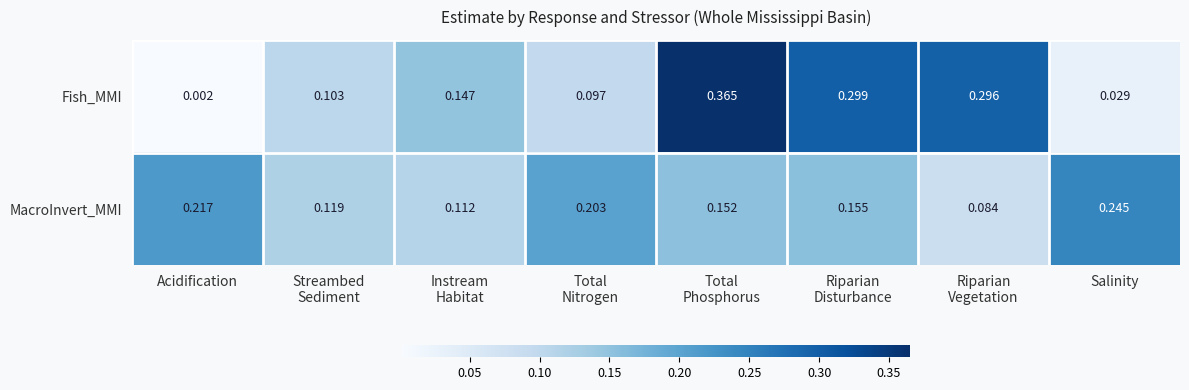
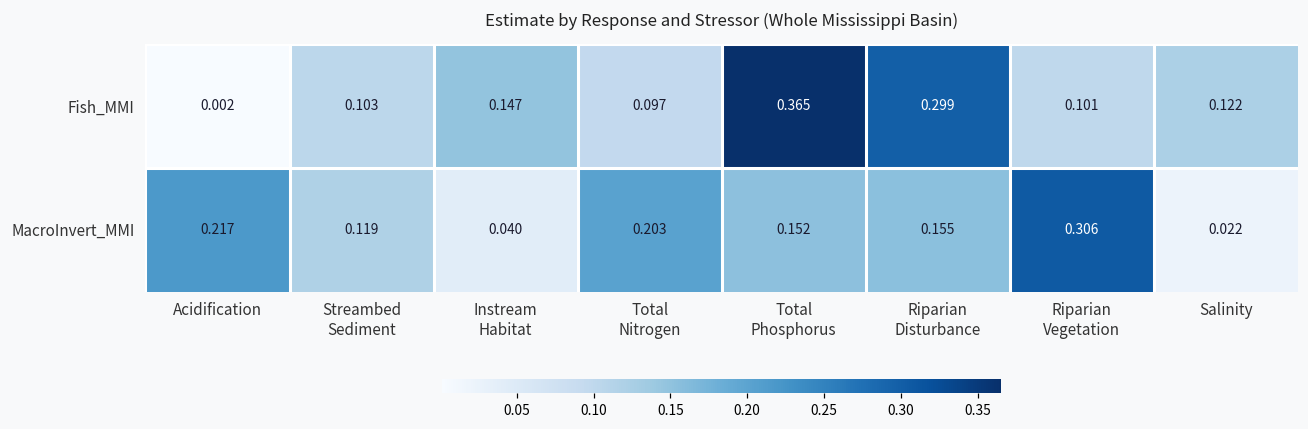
  {
    "Fish_MMI": {
      "Acidification": 0.002,
      "Streambed Sediment": 0.103,
      "Instream Habitat": 0.147,
      "Total Nitrogen": 0.097,
      "Total Phosphorus": 0.365,
      "Riparian Disturbance": 0.299,
-     "Riparian Vegetation": 0.296,
-     "Salinity": 0.029
+     "Riparian Vegetation": 0.101,
+     "Salinity": 0.122
    },
    "MacroInvert_MMI": {
      "Acidification": 0.217,
      "Streambed Sediment": 0.119,
-     "Instream Habitat": 0.112,
+     "Instream Habitat": 0.040,
      "Total Nitrogen": 0.203,
      "Total Phosphorus": 0.152,
      "Riparian Disturbance": 0.155,
-     "Riparian Vegetation": 0.084,
-     "Salinity": 0.245
+     "Riparian Vegetation": 0.306,
+     "Salinity": 0.022
    }
  }
